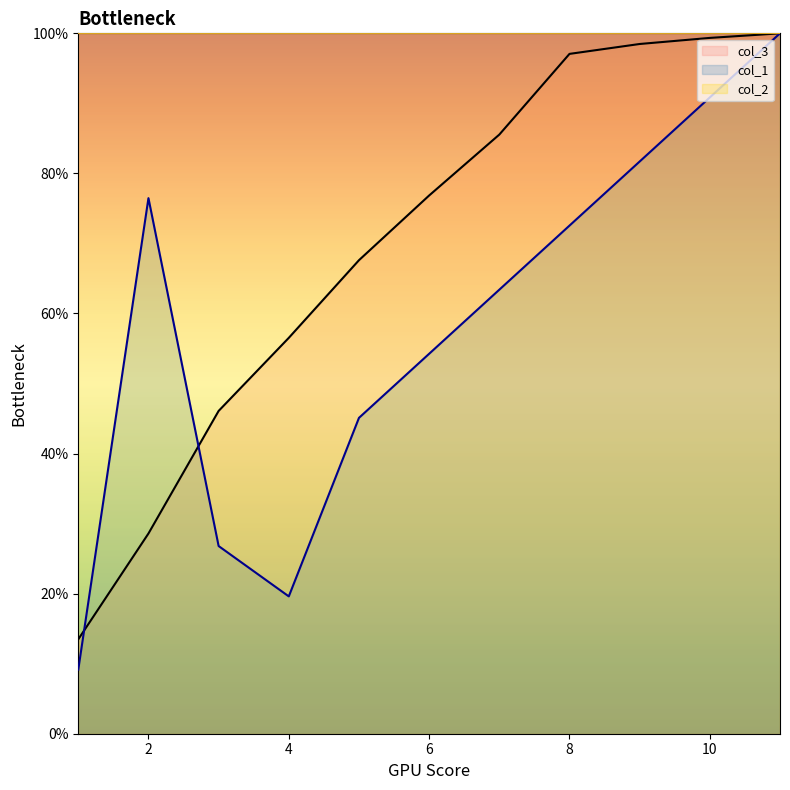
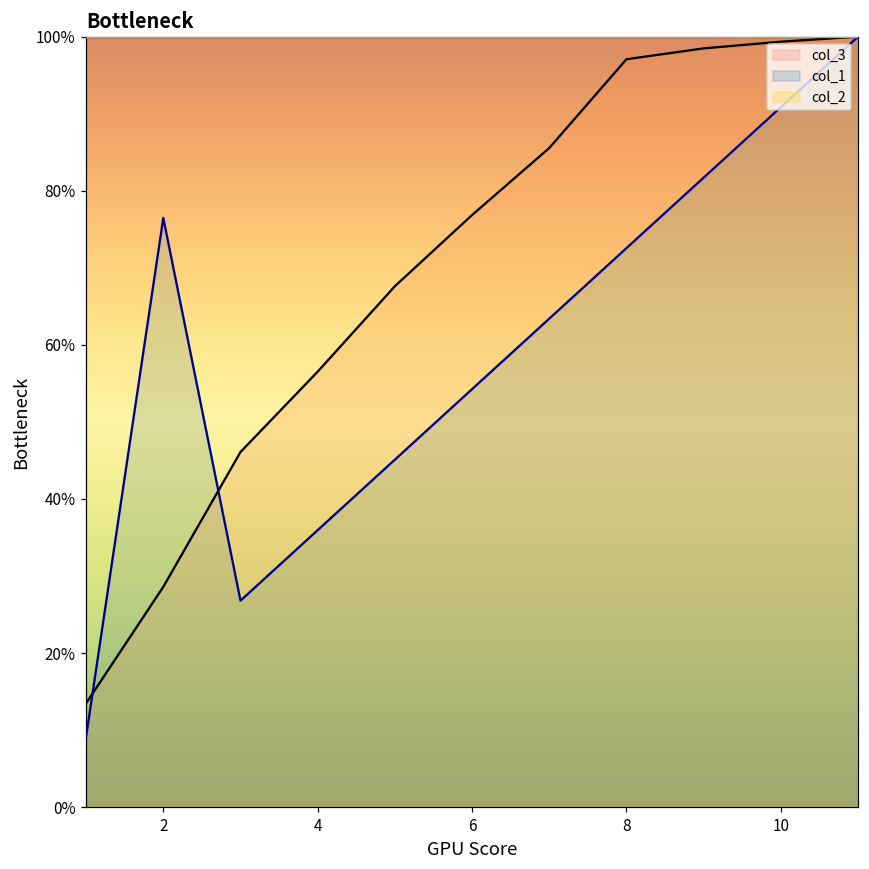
  {
    "col_1": {
      "2": "76%",
-     "4": "20%",
+     "4": "36%",
      "6": "54%",
      "8": "73%"
    }
  }
